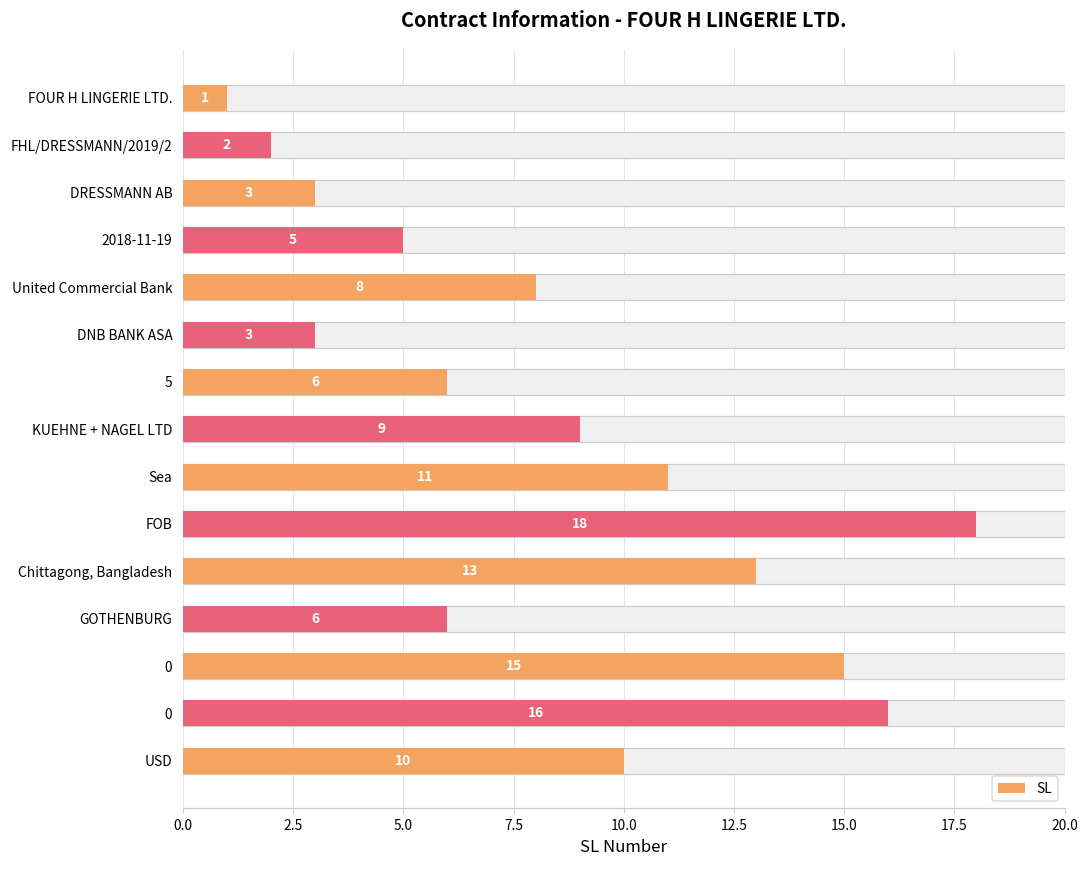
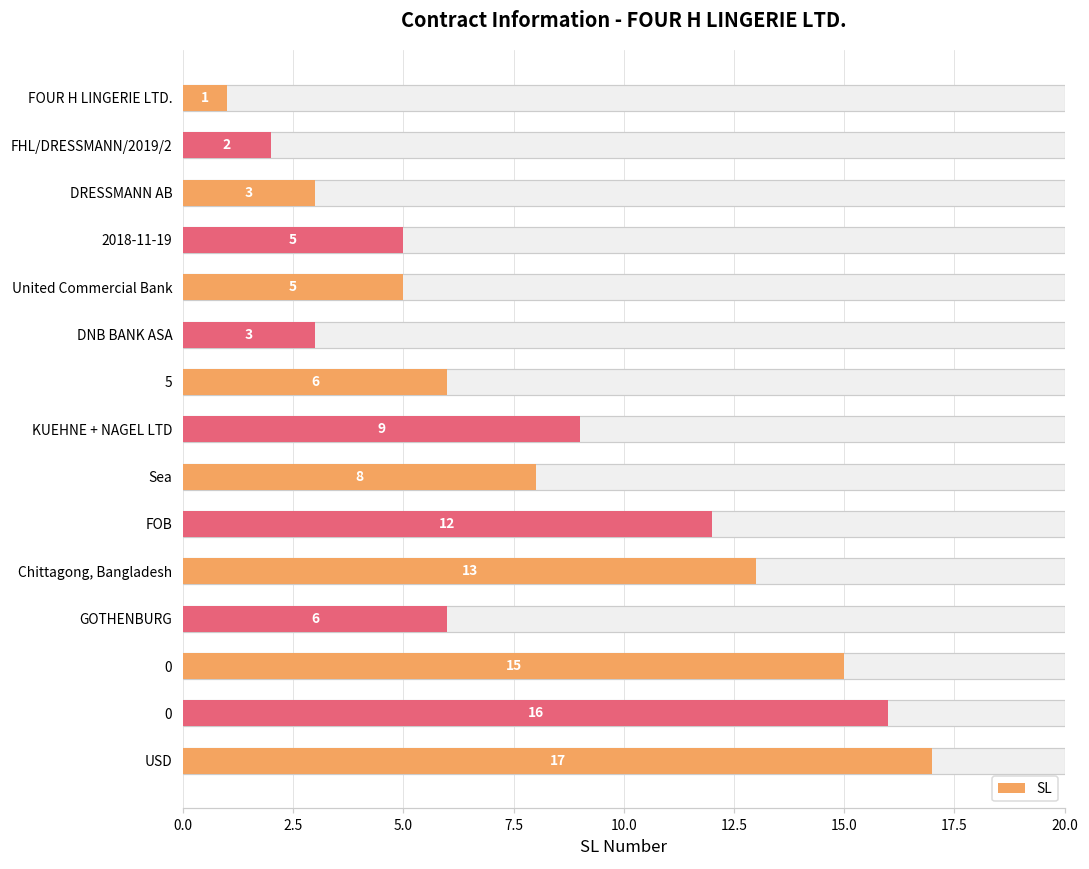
  {
    "SL": {
-     "United Commercial Bank": 8,
-     "Sea": 11,
-     "FOB": 18,
-     "USD": 10
+     "United Commercial Bank": 5,
+     "Sea": 8,
+     "FOB": 12,
+     "USD": 17
    }
  }
